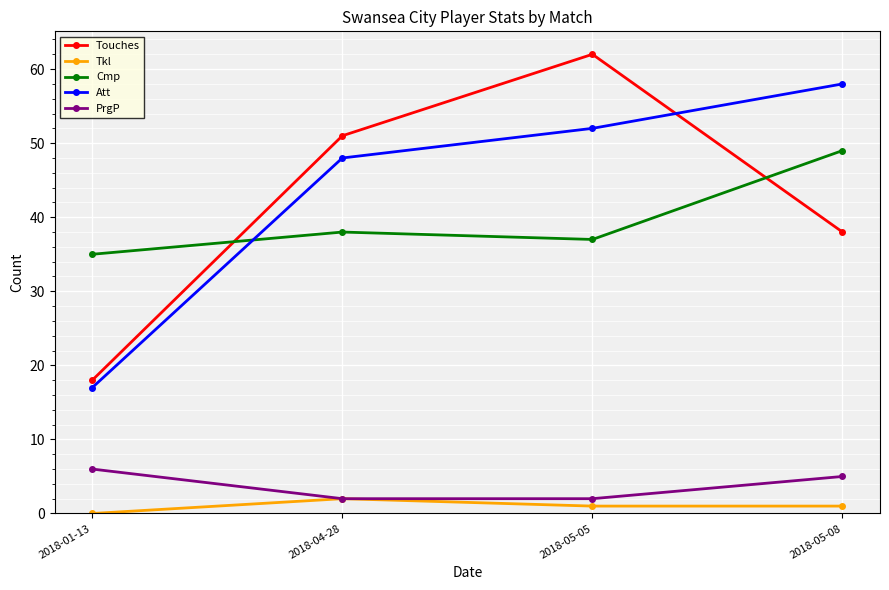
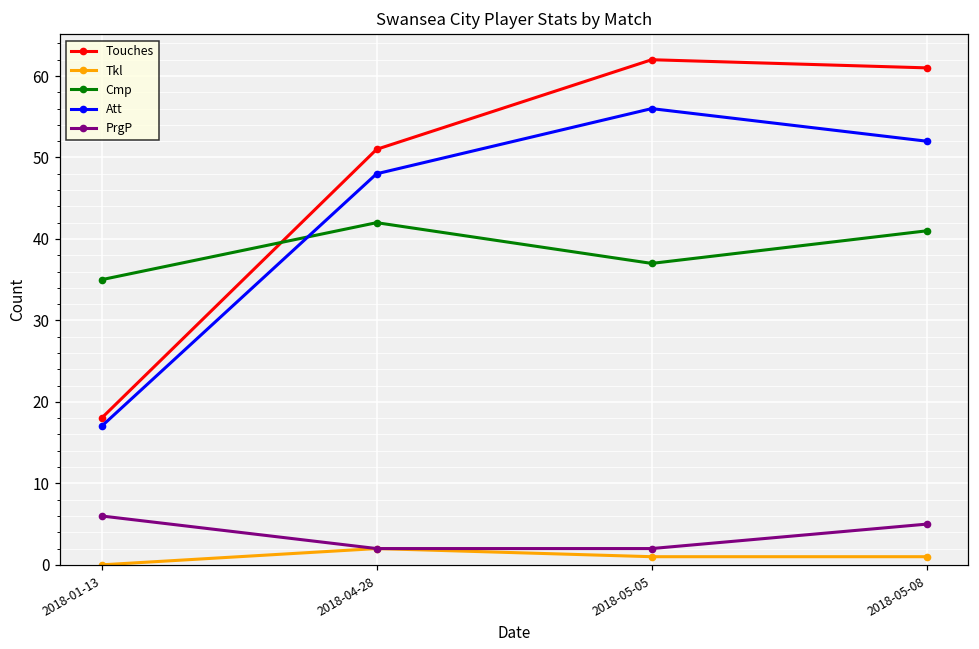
  {
    "Touches": {
      "2018-01-13": 18,
      "2018-04-28": 51,
      "2018-05-05": 62,
-     "2018-05-08": 38
+     "2018-05-08": 61
    },
    "Tkl": {
      "2018-01-13": 0,
      "2018-05-05": 1,
      "2018-05-08": 1
    },
    "Cmp": {
      "2018-01-13": 35,
-     "2018-04-28": 38,
+     "2018-04-28": 42,
      "2018-05-05": 37,
-     "2018-05-08": 49
+     "2018-05-08": 41
    },
    "Att": {
      "2018-01-13": 17,
      "2018-04-28": 48,
-     "2018-05-05": 52,
-     "2018-05-08": 58
+     "2018-05-05": 56,
+     "2018-05-08": 52
    },
    "PrgP": {
      "2018-01-13": 6,
      "2018-05-05": 2,
      "2018-05-08": 5
    }
  }
